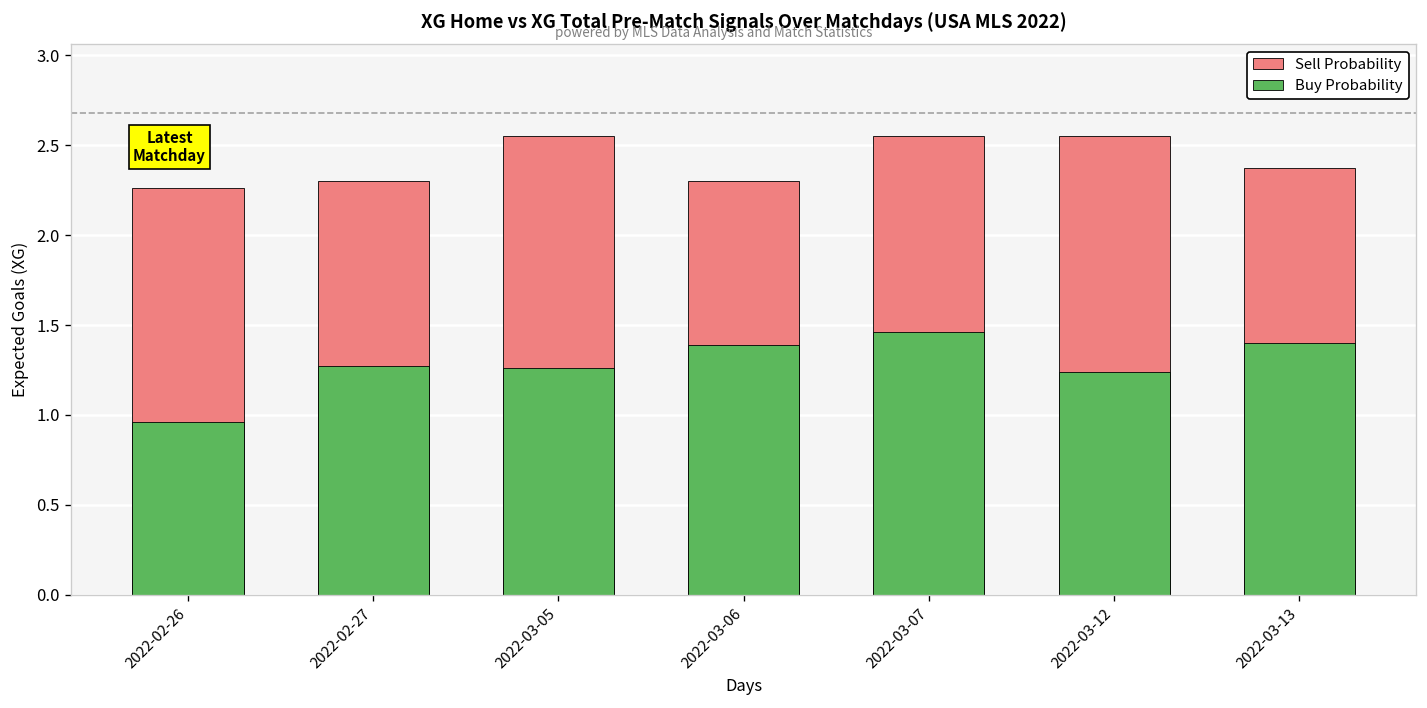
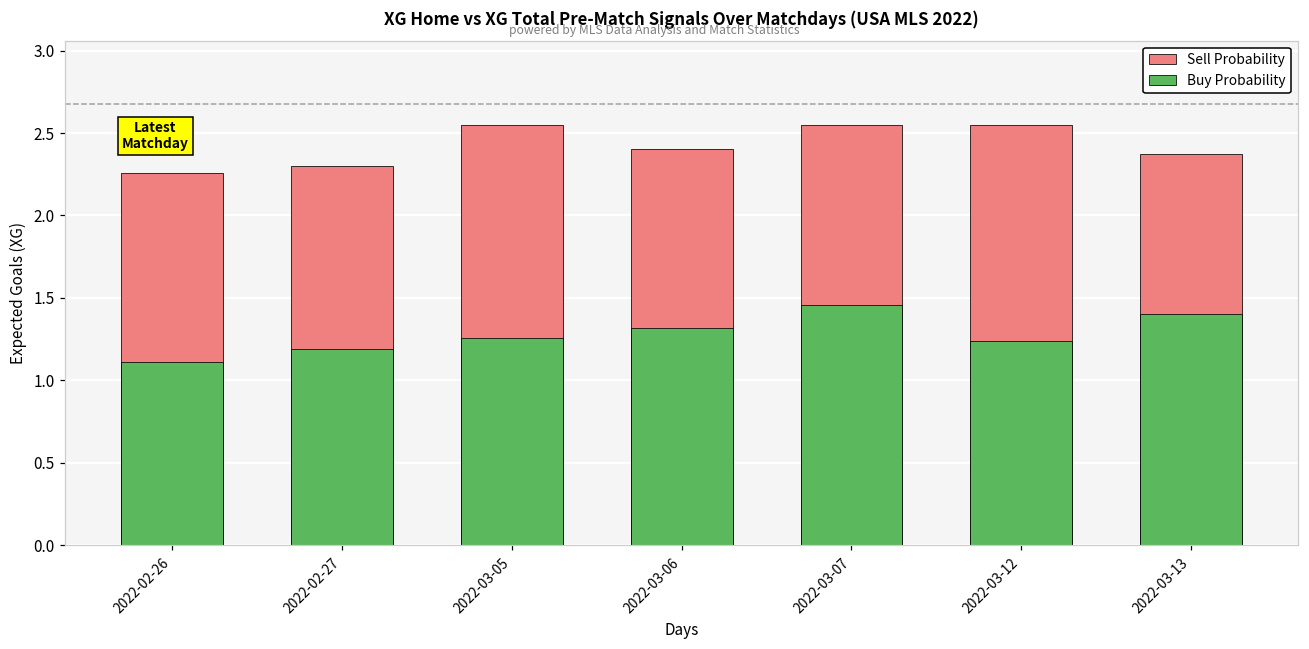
  {
    "Sell Probability": {
      "2022-02-26": 2.26,
      "2022-02-27": 2.3,
      "2022-03-05": 2.55,
-     "2022-03-06": 2.3,
+     "2022-03-06": 2.4,
      "2022-03-07": 2.55,
      "2022-03-12": 2.55,
      "2022-03-13": 2.37
    },
    "Buy Probability": {
-     "2022-02-26": 0.96,
-     "2022-02-27": 1.27,
-     "2022-03-06": 1.39
+     "2022-02-26": 1.11,
+     "2022-02-27": 1.19,
+     "2022-03-06": 1.32
    }
  }
